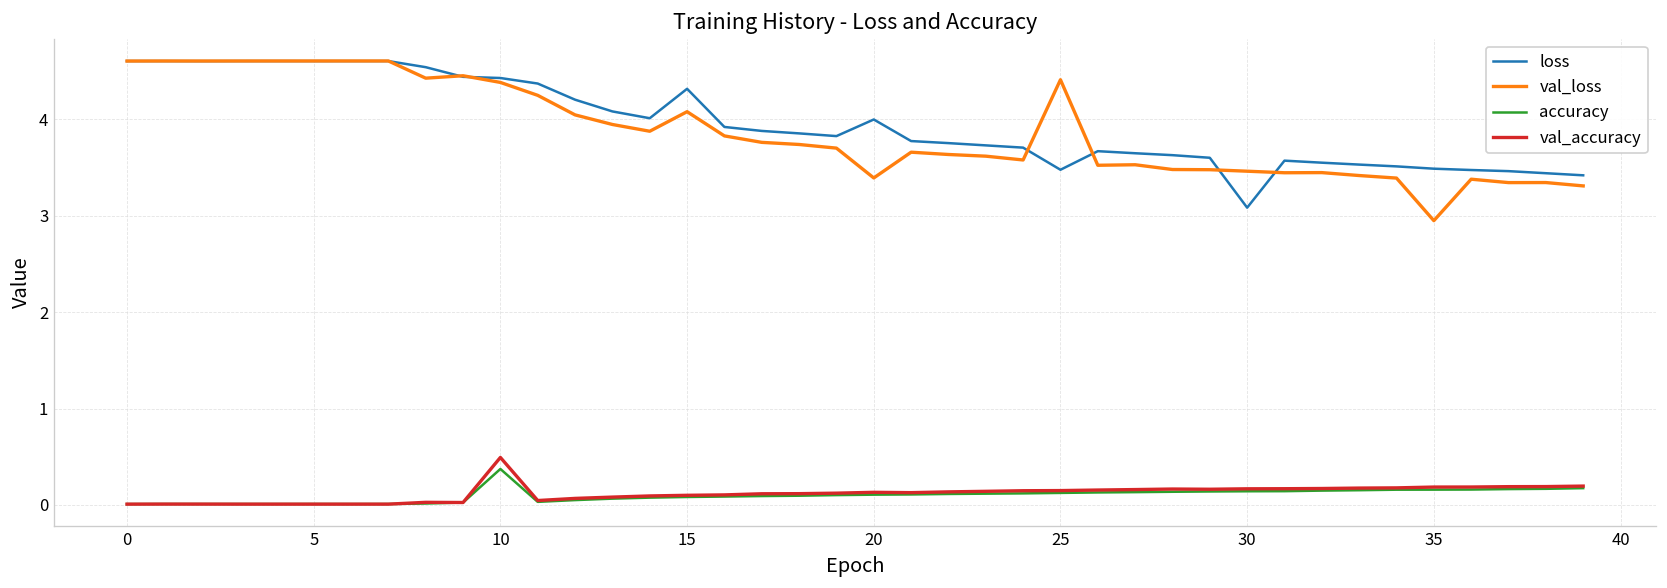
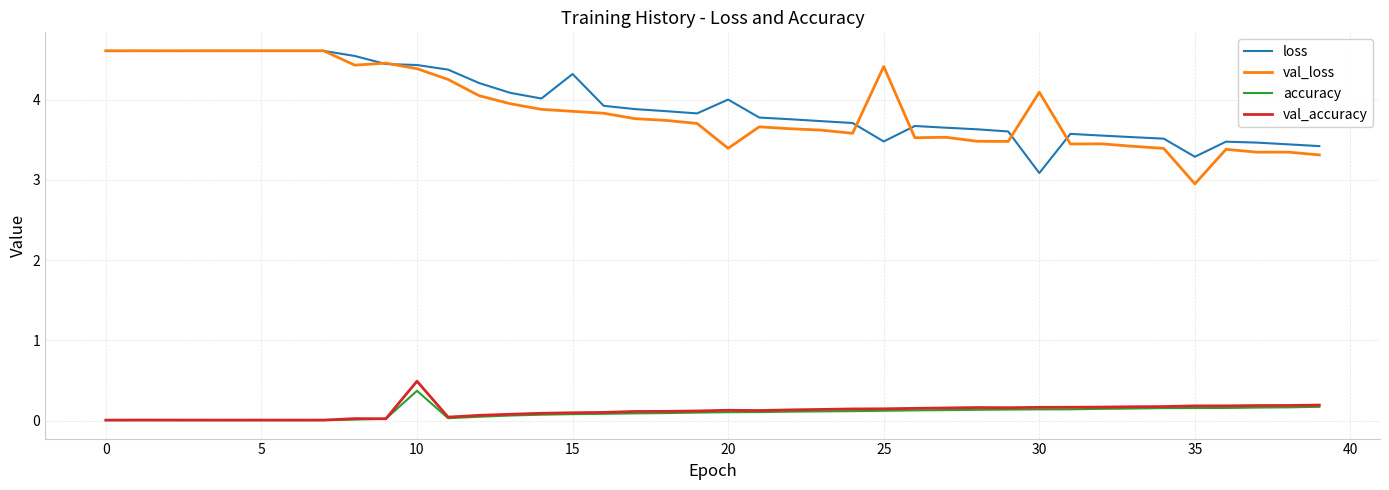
  {
    "loss": {
      "10": 4.4,
      "15": 4.3,
      "20": 4.0,
      "25": 3.5,
      "30": 3.1,
-     "35": 3.5
+     "35": 3.3
    },
    "val_loss": {
      "10": 4.4,
-     "15": 4.1,
+     "15": 3.9,
      "20": 3.4,
      "25": 4.4,
-     "30": 3.5,
+     "30": 4.1,
      "35": 2.9
    },
    "accuracy": {
      "10": 0.4
    },
    "val_accuracy": {
      "10": 0.5
    }
  }
